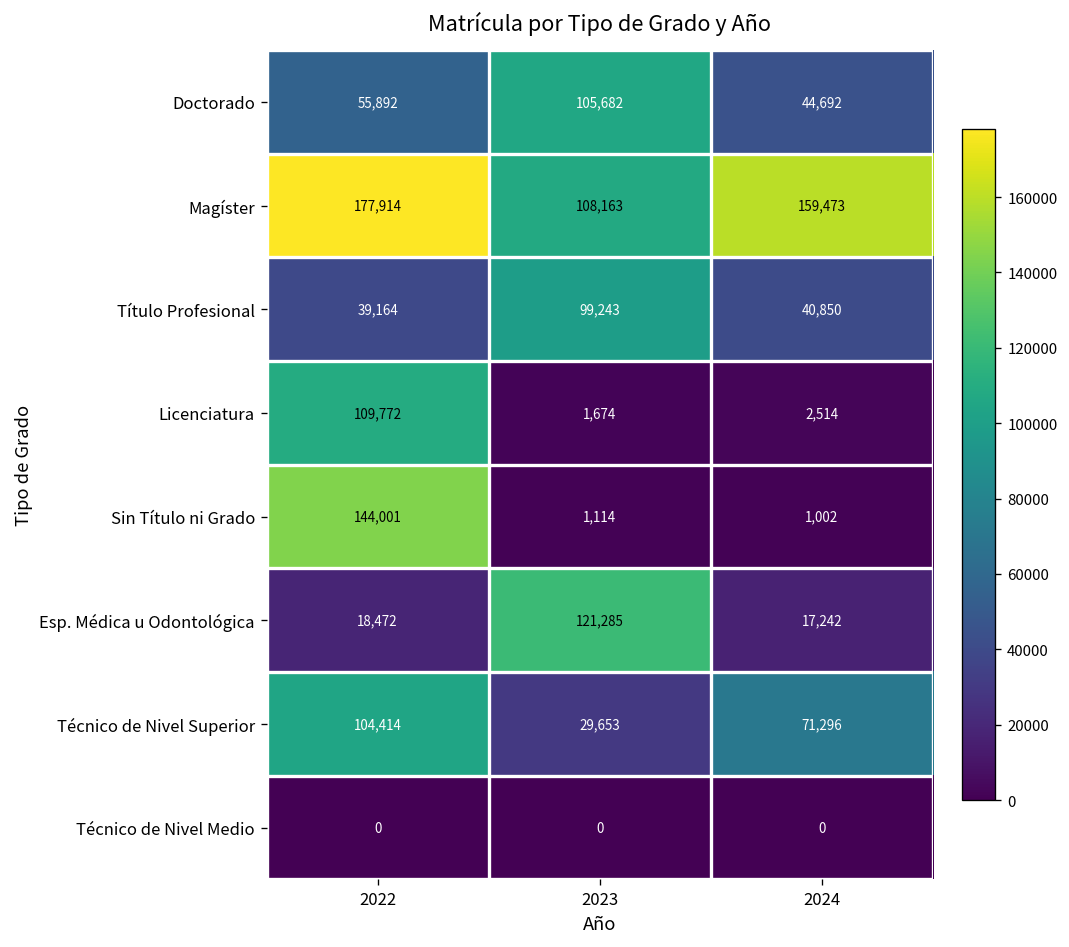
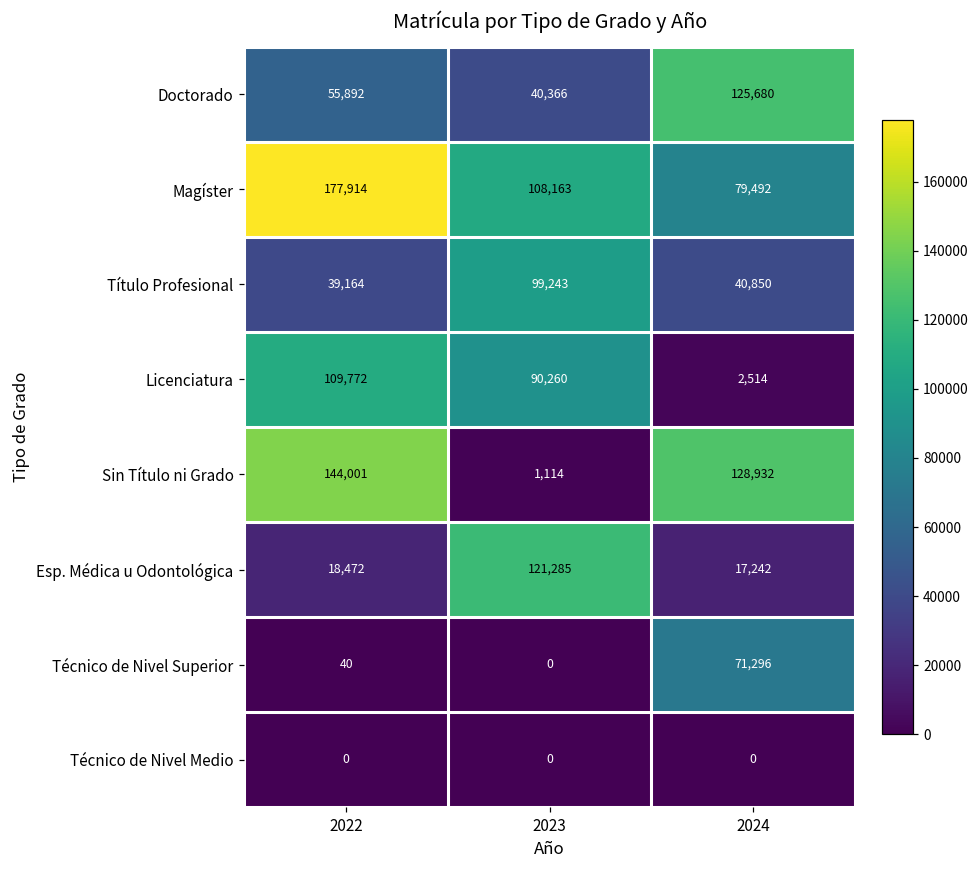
  {
    "Doctorado": {
      "2022": "55,892",
-     "2023": "105,682",
-     "2024": "44,692"
+     "2023": "40,366",
+     "2024": "125,680"
    },
    "Magíster": {
      "2022": "177,914",
      "2023": "108,163",
-     "2024": "159,473"
+     "2024": "79,492"
    },
    "Título Profesional": {
      "2022": "39,164",
      "2023": "99,243",
      "2024": "40,850"
    },
    "Licenciatura": {
      "2022": "109,772",
-     "2023": "1,674",
+     "2023": "90,260",
      "2024": "2,514"
    },
    "Sin Título ni Grado": {
      "2022": "144,001",
      "2023": "1,114",
-     "2024": "1,002"
+     "2024": "128,932"
    },
    "Esp. Médica u Odontológica": {
      "2022": "18,472",
      "2023": "121,285",
      "2024": "17,242"
    },
    "Técnico de Nivel Superior": {
-     "2022": "104,414",
-     "2023": "29,653",
+     "2022": "40",
+     "2023": "0",
      "2024": "71,296"
    },
    "Técnico de Nivel Medio": {
      "2022": "0",
      "2023": "0",
      "2024": "0"
    }
  }
